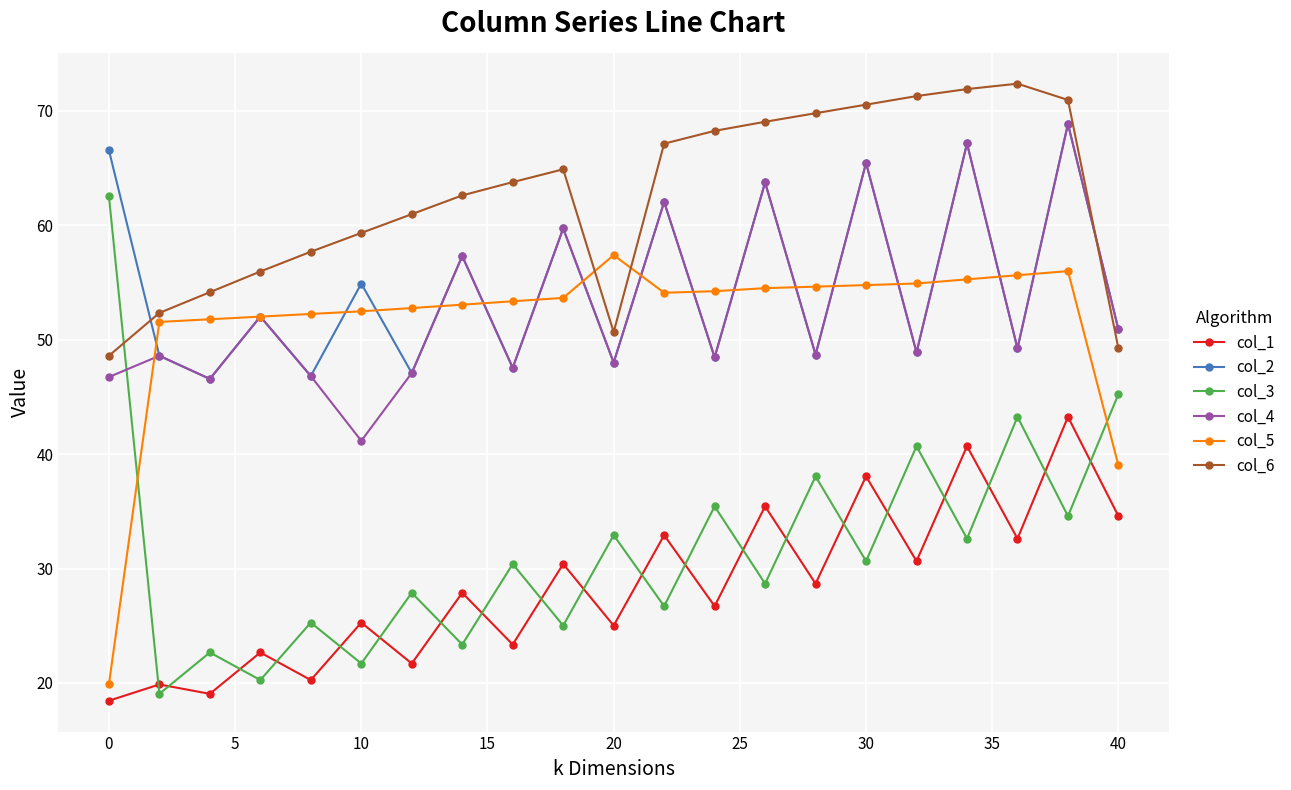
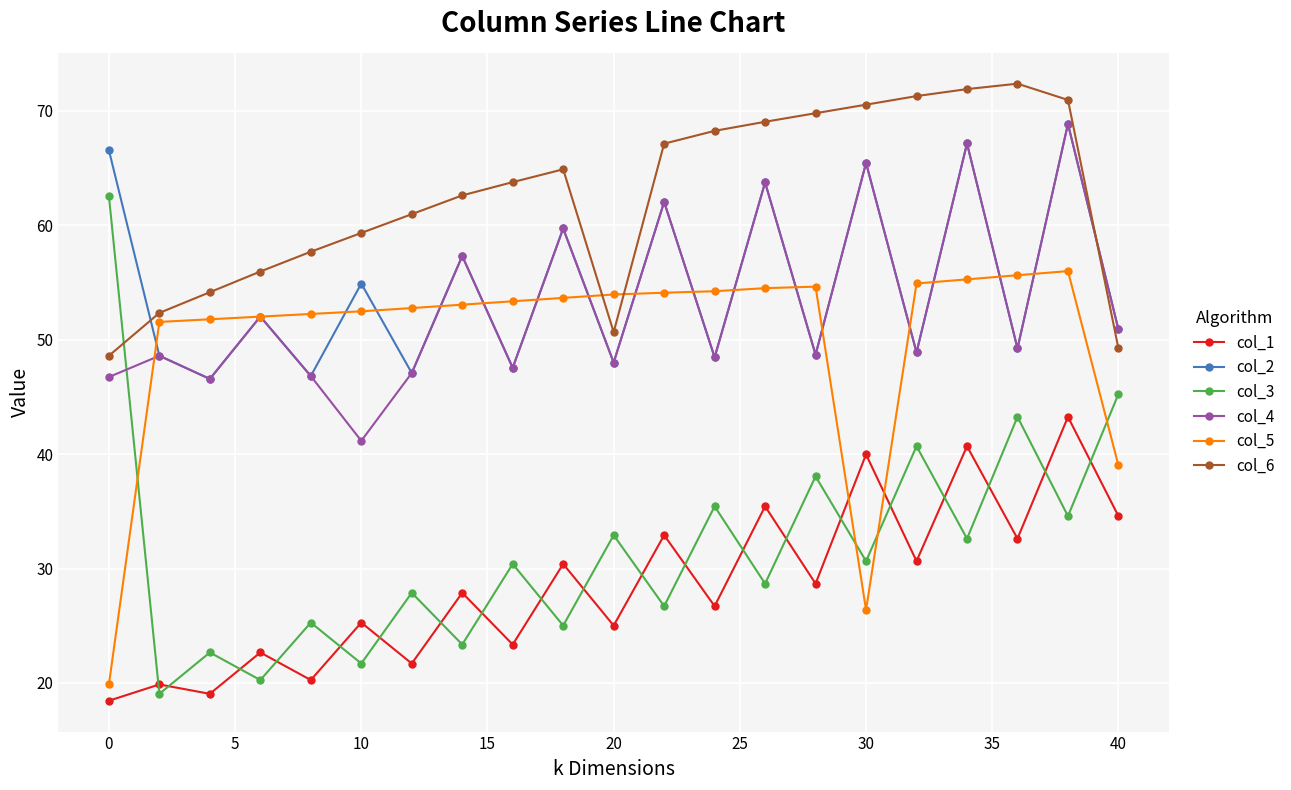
  {
    "col_1": {
      "0": 18.4,
      "10": 25.3,
      "20": 25.0,
-     "30": 38.1,
+     "30": 40.0,
      "40": 34.6
    },
    "col_2": {
      "0": 66.6,
      "10": 54.9
    },
    "col_3": {
      "0": 62.6,
      "10": 21.7,
      "20": 32.9,
      "30": 30.6,
      "40": 45.3
    },
    "col_4": {
      "0": 46.7,
      "10": 41.2
    },
    "col_5": {
      "0": 19.9,
      "10": 52.5,
-     "20": 57.4,
-     "30": 54.8,
+     "20": 54.0,
+     "30": 26.4,
      "40": 39.0
    },
    "col_6": {
      "0": 48.6,
      "10": 59.3,
      "20": 50.7,
      "30": 70.6,
      "40": 49.2
    }
  }
